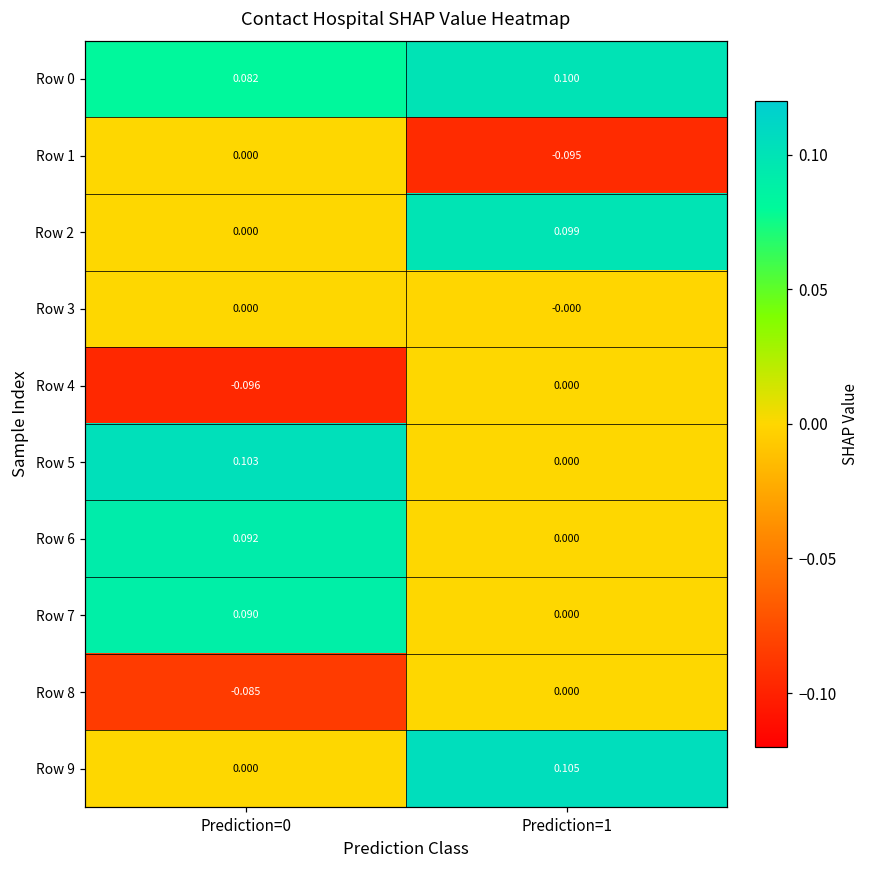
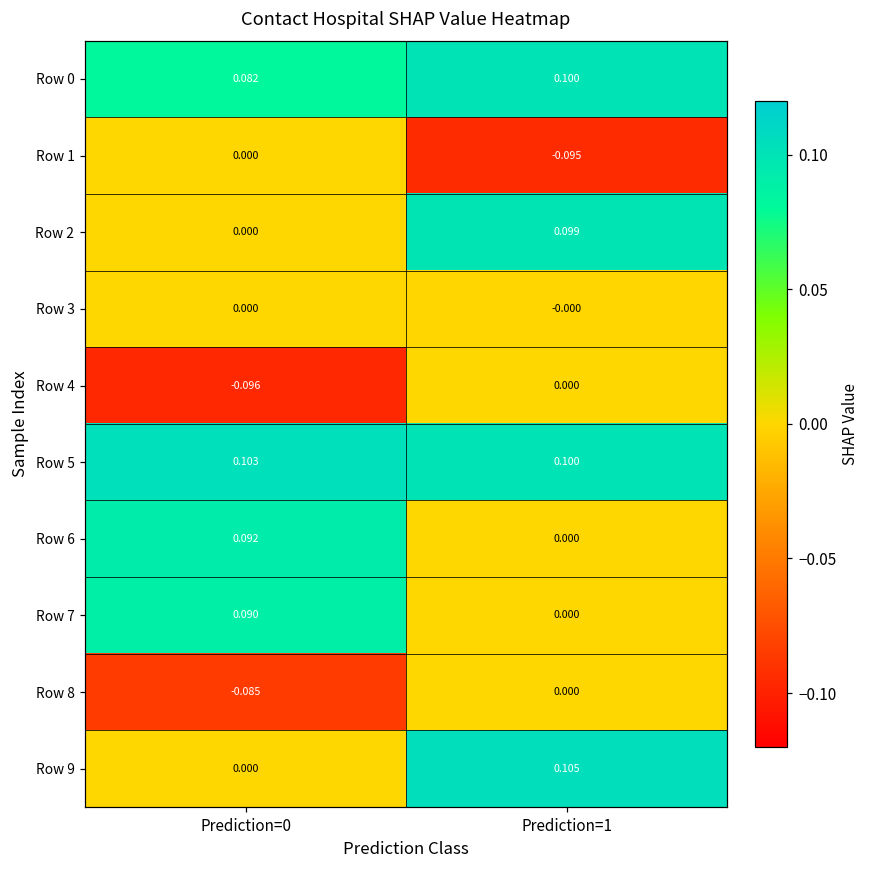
  {
    "Row 0": {
      "Prediction=0": 0.082,
      "Prediction=1": 0.100
    },
    "Row 1": {
      "Prediction=0": 0.000,
      "Prediction=1": -0.095
    },
    "Row 2": {
      "Prediction=0": 0.000,
      "Prediction=1": 0.099
    },
    "Row 3": {
      "Prediction=0": 0.000,
      "Prediction=1": -0.000
    },
    "Row 4": {
      "Prediction=0": -0.096,
      "Prediction=1": 0.000
    },
    "Row 5": {
      "Prediction=0": 0.103,
-     "Prediction=1": 0.000
+     "Prediction=1": 0.100
    },
    "Row 6": {
      "Prediction=0": 0.092,
      "Prediction=1": 0.000
    },
    "Row 7": {
      "Prediction=0": 0.090,
      "Prediction=1": 0.000
    },
    "Row 8": {
      "Prediction=0": -0.085,
      "Prediction=1": 0.000
    },
    "Row 9": {
      "Prediction=0": 0.000,
      "Prediction=1": 0.105
    }
  }
